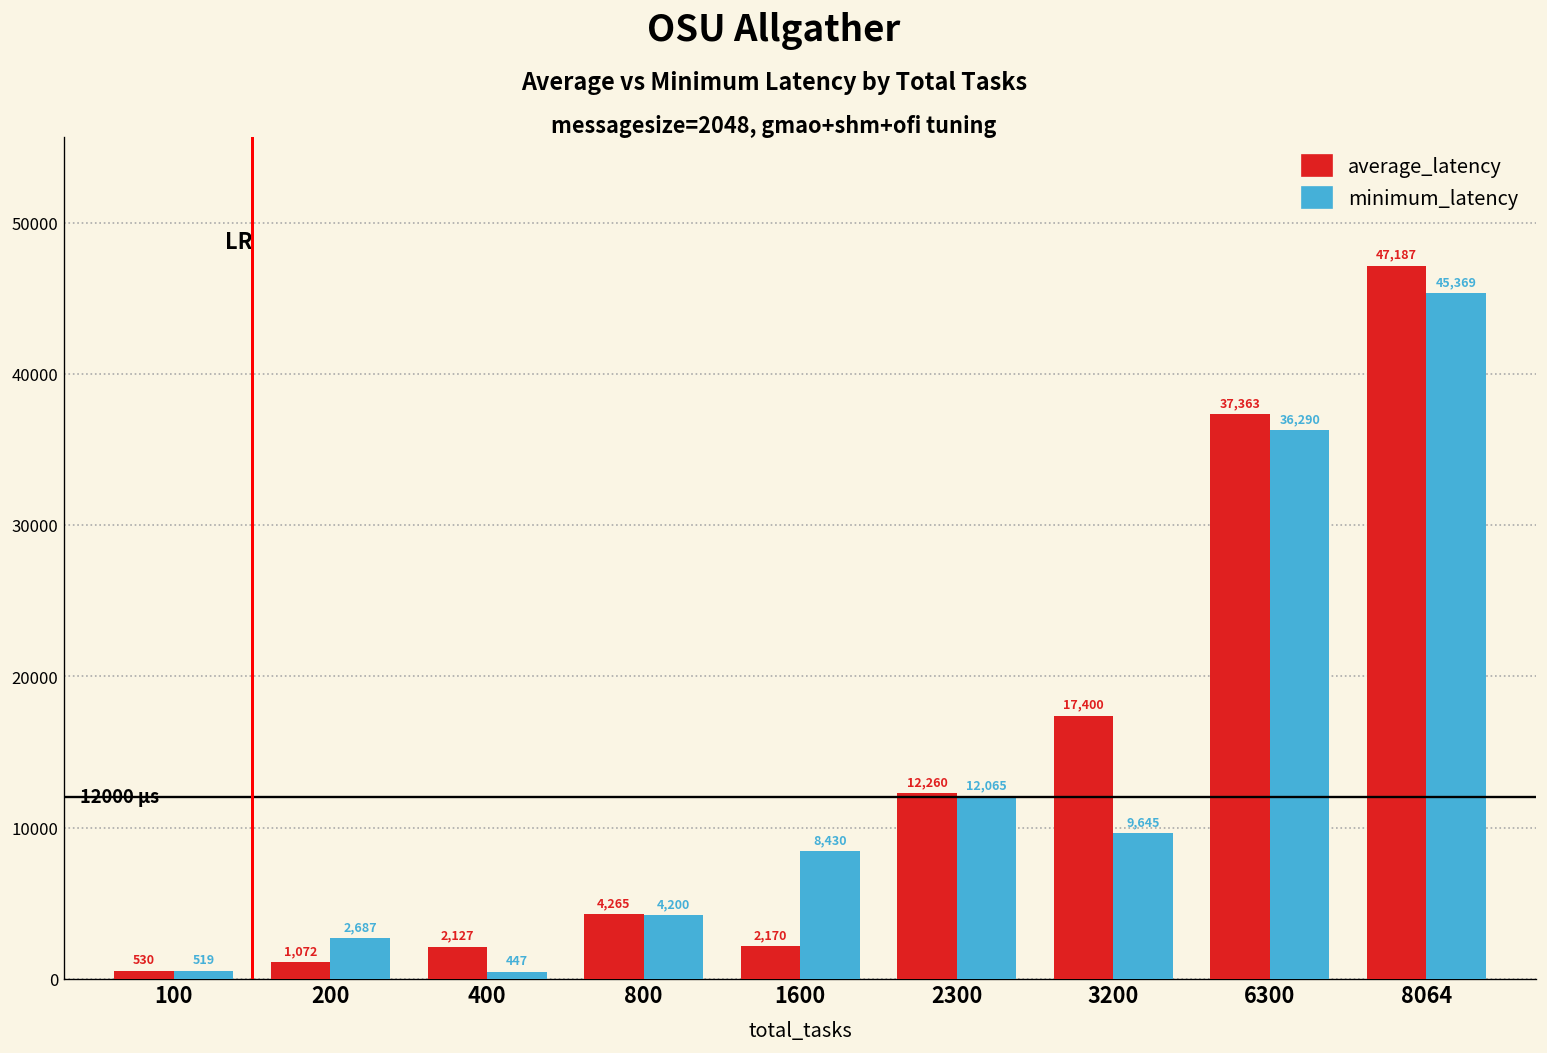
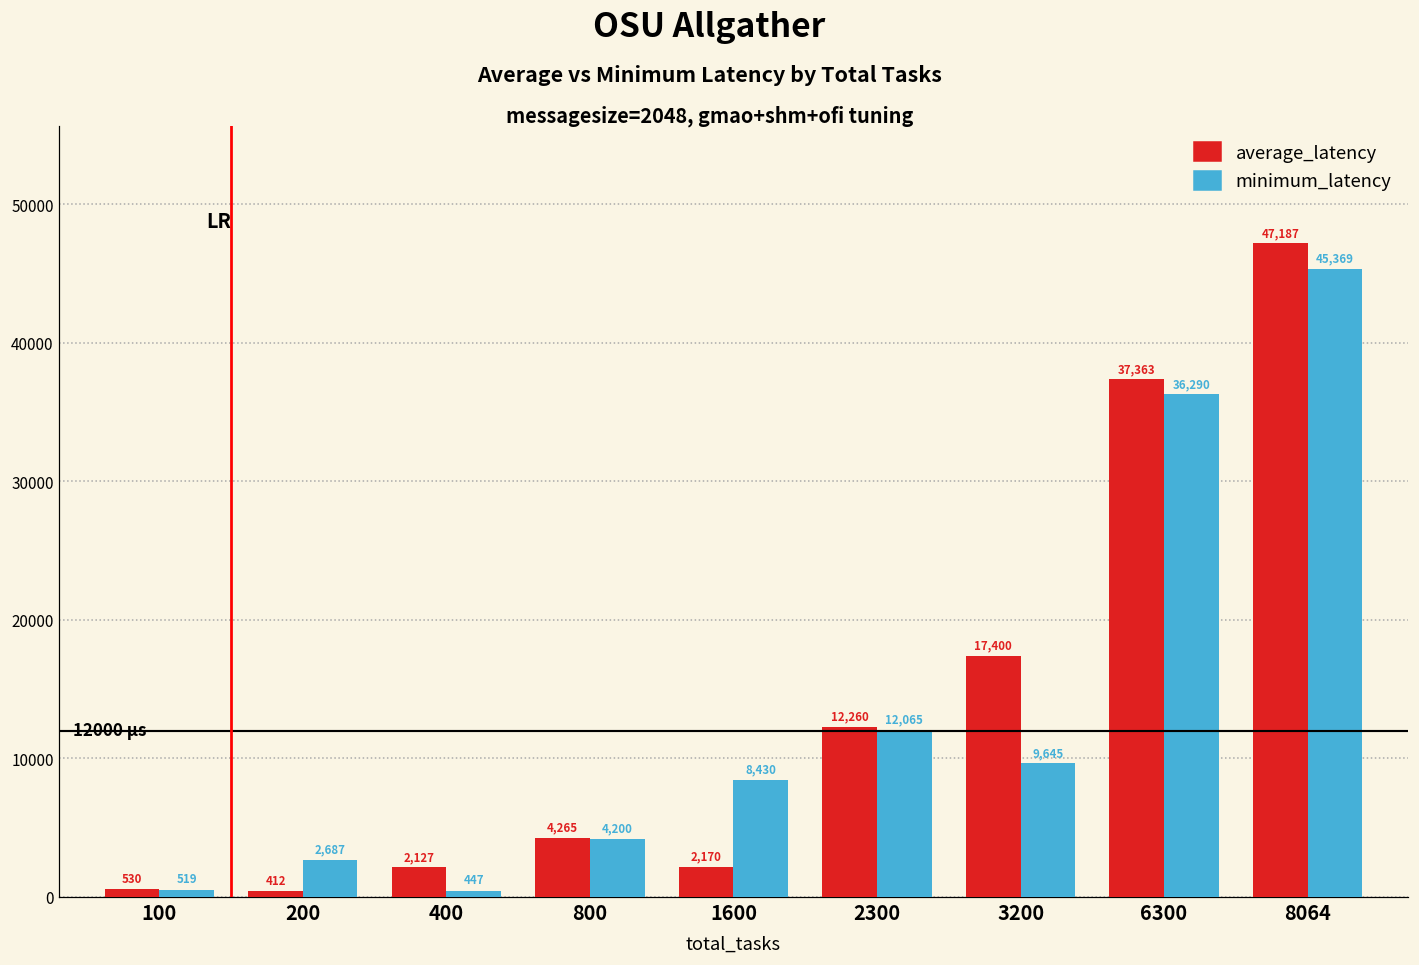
  {
    "average_latency": {
      "100": "530",
-     "200": "1,072",
+     "200": "412",
      "400": "2,127",
      "800": "4,265",
      "1600": "2,170",
      "2300": "12,260",
      "3200": "17,400",
      "6300": "37,363",
      "8064": "47,187"
    },
    "minimum_latency": {
      "100": "519",
      "200": "2,687",
      "400": "447",
      "800": "4,200",
      "1600": "8,430",
      "2300": "12,065",
      "3200": "9,645",
      "6300": "36,290",
      "8064": "45,369"
    }
  }
